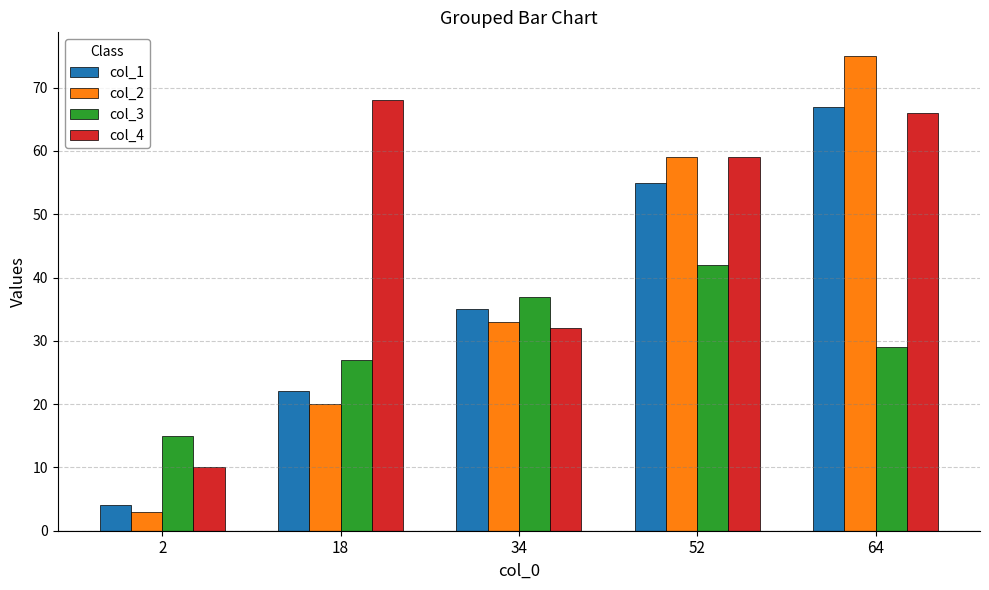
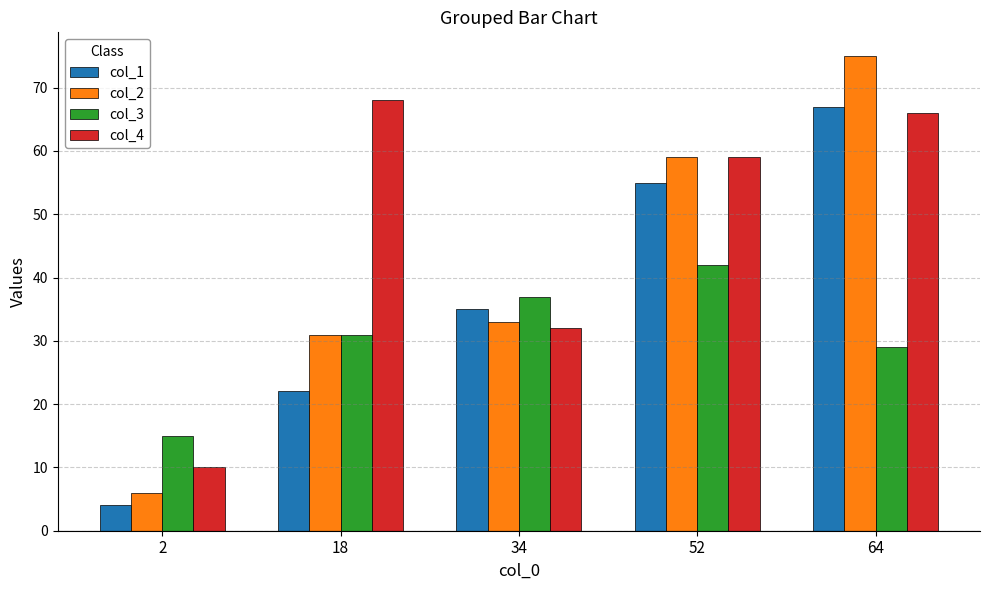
  {
    "col_1": {
      "2": 4,
      "18": 22,
      "34": 35,
      "52": 55,
      "64": 67
    },
    "col_2": {
-     "2": 3,
-     "18": 20,
+     "2": 6,
+     "18": 31,
      "34": 33,
      "52": 59,
      "64": 75
    },
    "col_3": {
      "2": 15,
-     "18": 27,
+     "18": 31,
      "34": 37,
      "52": 42,
      "64": 29
    },
    "col_4": {
      "2": 10,
      "18": 68,
      "34": 32,
      "52": 59,
      "64": 66
    }
  }
